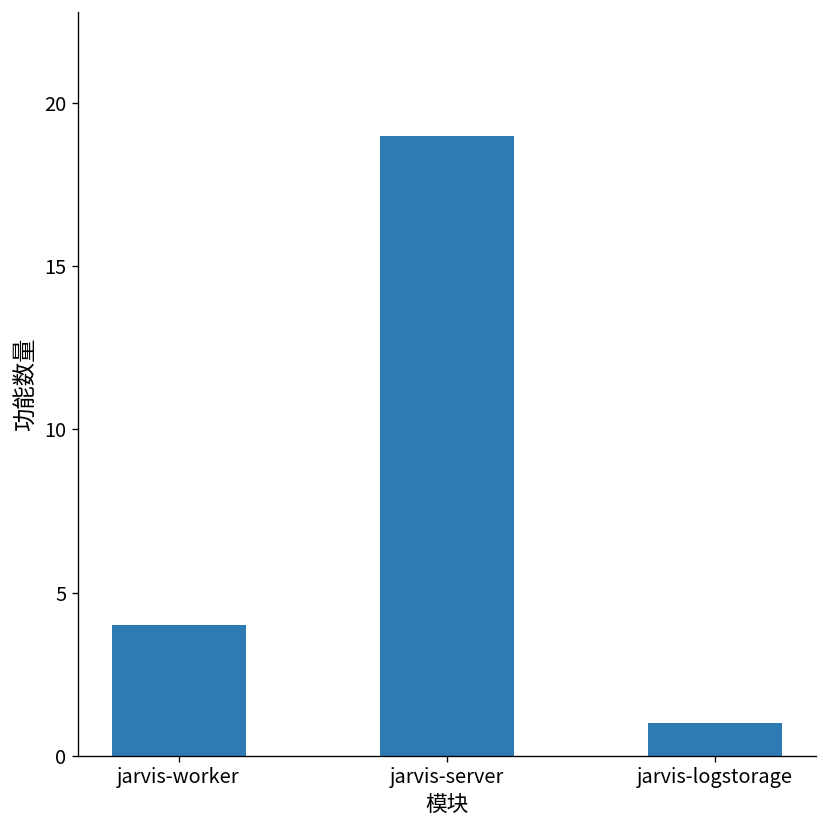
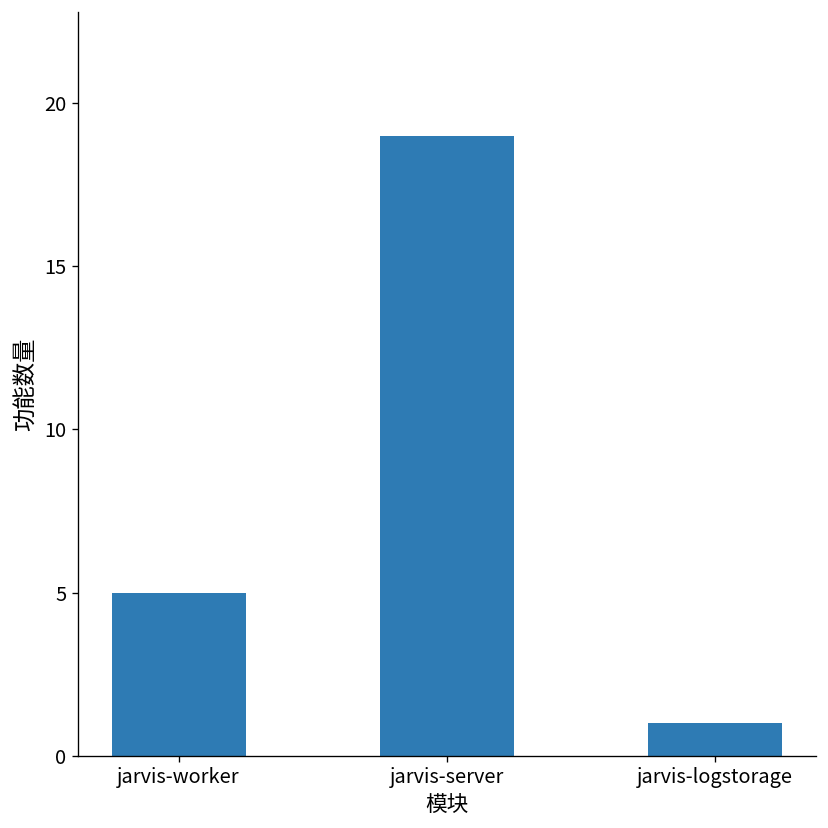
  {
-   "jarvis-worker": 4,
+   "jarvis-worker": 5,
    "jarvis-server": 19,
    "jarvis-logstorage": 1
  }
